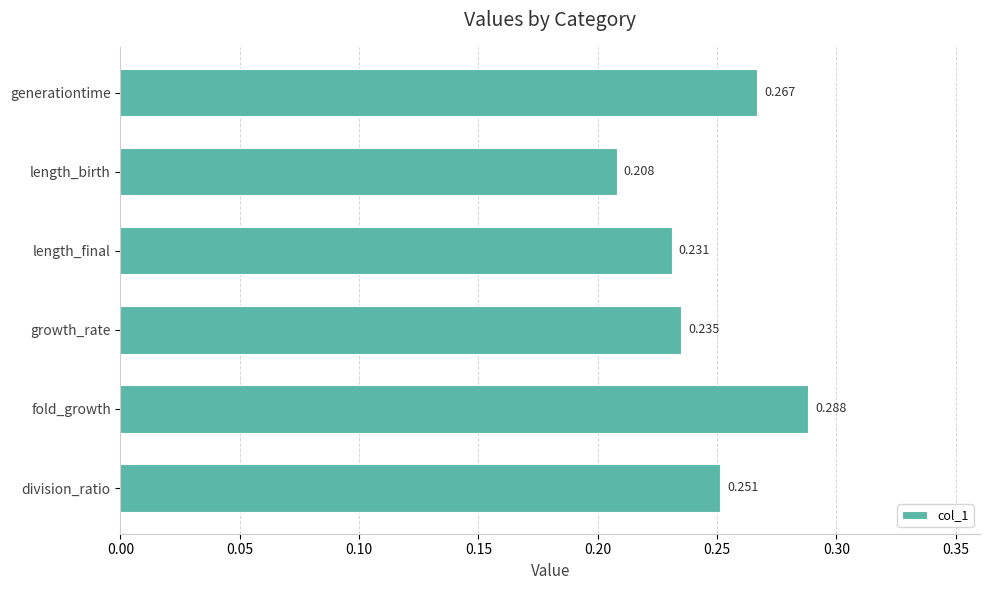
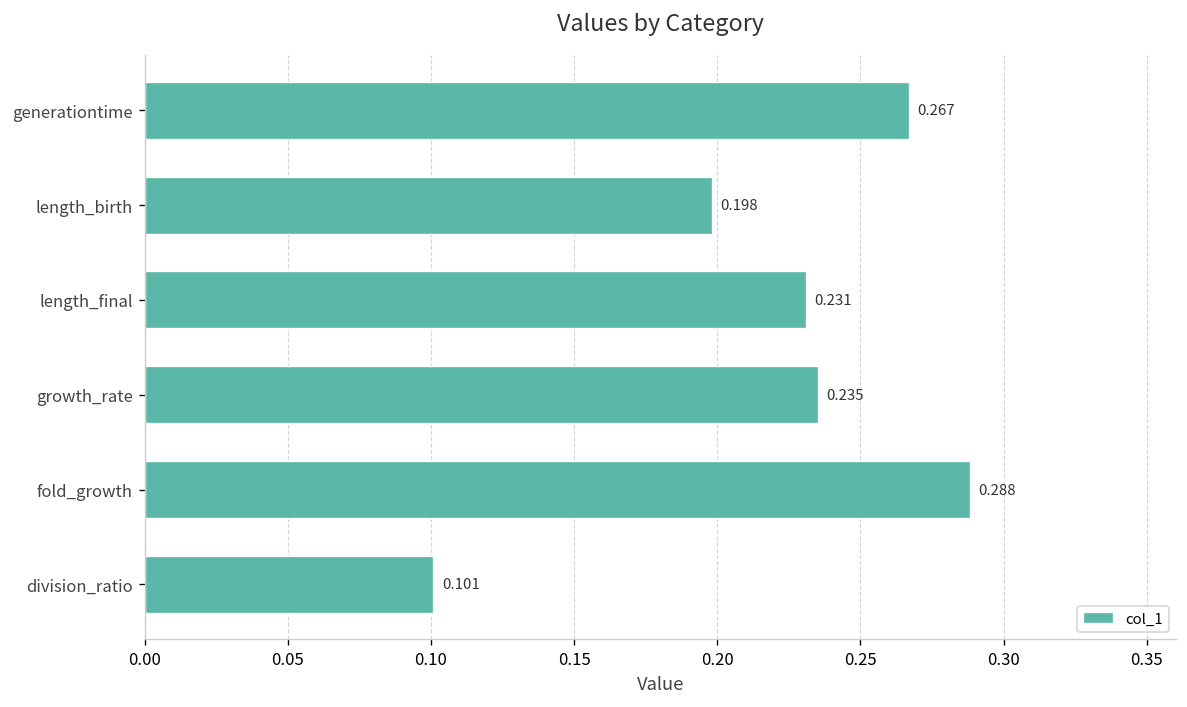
  {
    "generationtime": 0.267,
-   "length_birth": 0.208,
+   "length_birth": 0.198,
    "length_final": 0.231,
    "growth_rate": 0.235,
    "fold_growth": 0.288,
-   "division_ratio": 0.251
+   "division_ratio": 0.101
  }
